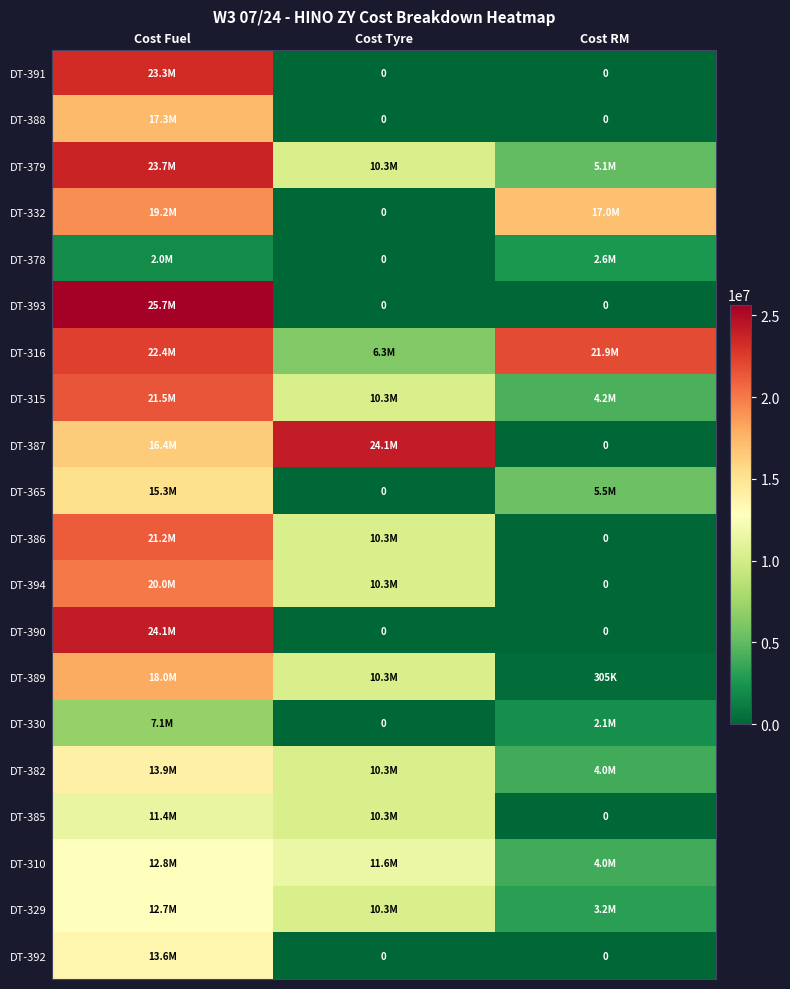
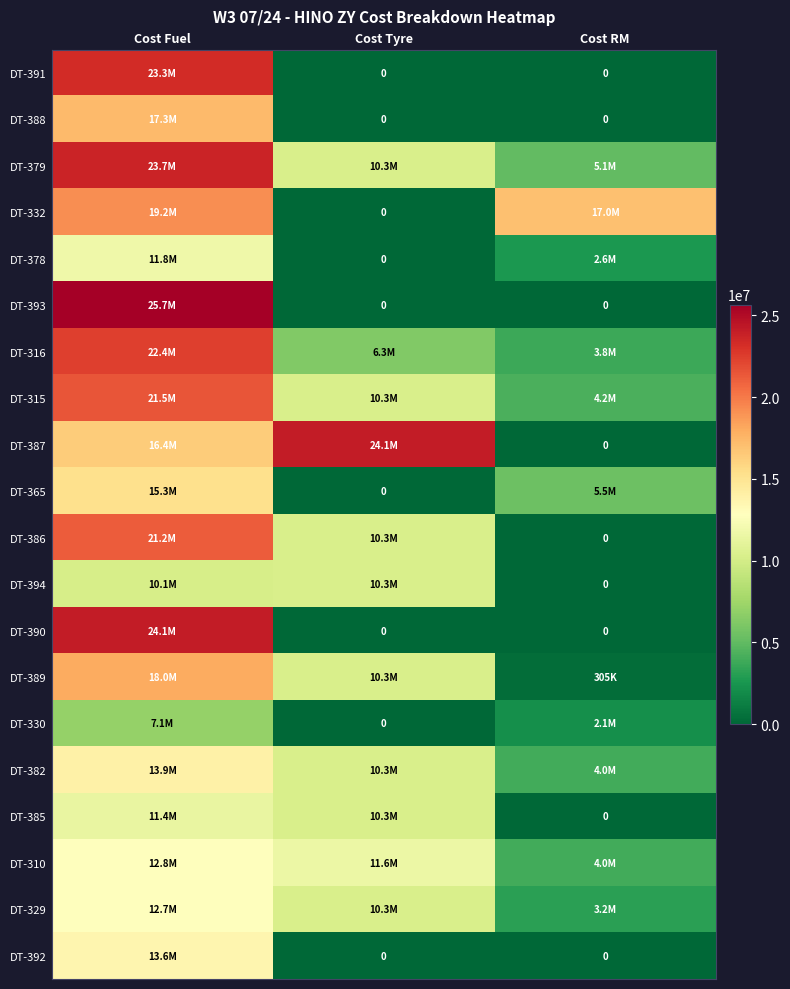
  {
    "DT-391": {
      "Cost Fuel": "23.3M",
      "Cost Tyre": "0",
      "Cost RM": "0"
    },
    "DT-388": {
      "Cost Fuel": "17.3M",
      "Cost Tyre": "0",
      "Cost RM": "0"
    },
    "DT-379": {
      "Cost Fuel": "23.7M",
      "Cost Tyre": "10.3M",
      "Cost RM": "5.1M"
    },
    "DT-332": {
      "Cost Fuel": "19.2M",
      "Cost Tyre": "0",
      "Cost RM": "17.0M"
    },
    "DT-378": {
-     "Cost Fuel": "2.0M",
+     "Cost Fuel": "11.8M",
      "Cost Tyre": "0",
      "Cost RM": "2.6M"
    },
    "DT-393": {
      "Cost Fuel": "25.7M",
      "Cost Tyre": "0",
      "Cost RM": "0"
    },
    "DT-316": {
      "Cost Fuel": "22.4M",
      "Cost Tyre": "6.3M",
-     "Cost RM": "21.9M"
+     "Cost RM": "3.8M"
    },
    "DT-315": {
      "Cost Fuel": "21.5M",
      "Cost Tyre": "10.3M",
      "Cost RM": "4.2M"
    },
    "DT-387": {
      "Cost Fuel": "16.4M",
      "Cost Tyre": "24.1M",
      "Cost RM": "0"
    },
    "DT-365": {
      "Cost Fuel": "15.3M",
      "Cost Tyre": "0",
      "Cost RM": "5.5M"
    },
    "DT-386": {
      "Cost Fuel": "21.2M",
      "Cost Tyre": "10.3M",
      "Cost RM": "0"
    },
    "DT-394": {
-     "Cost Fuel": "20.0M",
+     "Cost Fuel": "10.1M",
      "Cost Tyre": "10.3M",
      "Cost RM": "0"
    },
    "DT-390": {
      "Cost Fuel": "24.1M",
      "Cost Tyre": "0",
      "Cost RM": "0"
    },
    "DT-389": {
      "Cost Fuel": "18.0M",
      "Cost Tyre": "10.3M",
      "Cost RM": "305K"
    },
    "DT-330": {
      "Cost Fuel": "7.1M",
      "Cost Tyre": "0",
      "Cost RM": "2.1M"
    },
    "DT-382": {
      "Cost Fuel": "13.9M",
      "Cost Tyre": "10.3M",
      "Cost RM": "4.0M"
    },
    "DT-385": {
      "Cost Fuel": "11.4M",
      "Cost Tyre": "10.3M",
      "Cost RM": "0"
    },
    "DT-310": {
      "Cost Fuel": "12.8M",
      "Cost Tyre": "11.6M",
      "Cost RM": "4.0M"
    },
    "DT-329": {
      "Cost Fuel": "12.7M",
      "Cost Tyre": "10.3M",
      "Cost RM": "3.2M"
    },
    "DT-392": {
      "Cost Fuel": "13.6M",
      "Cost Tyre": "0",
      "Cost RM": "0"
    }
  }
